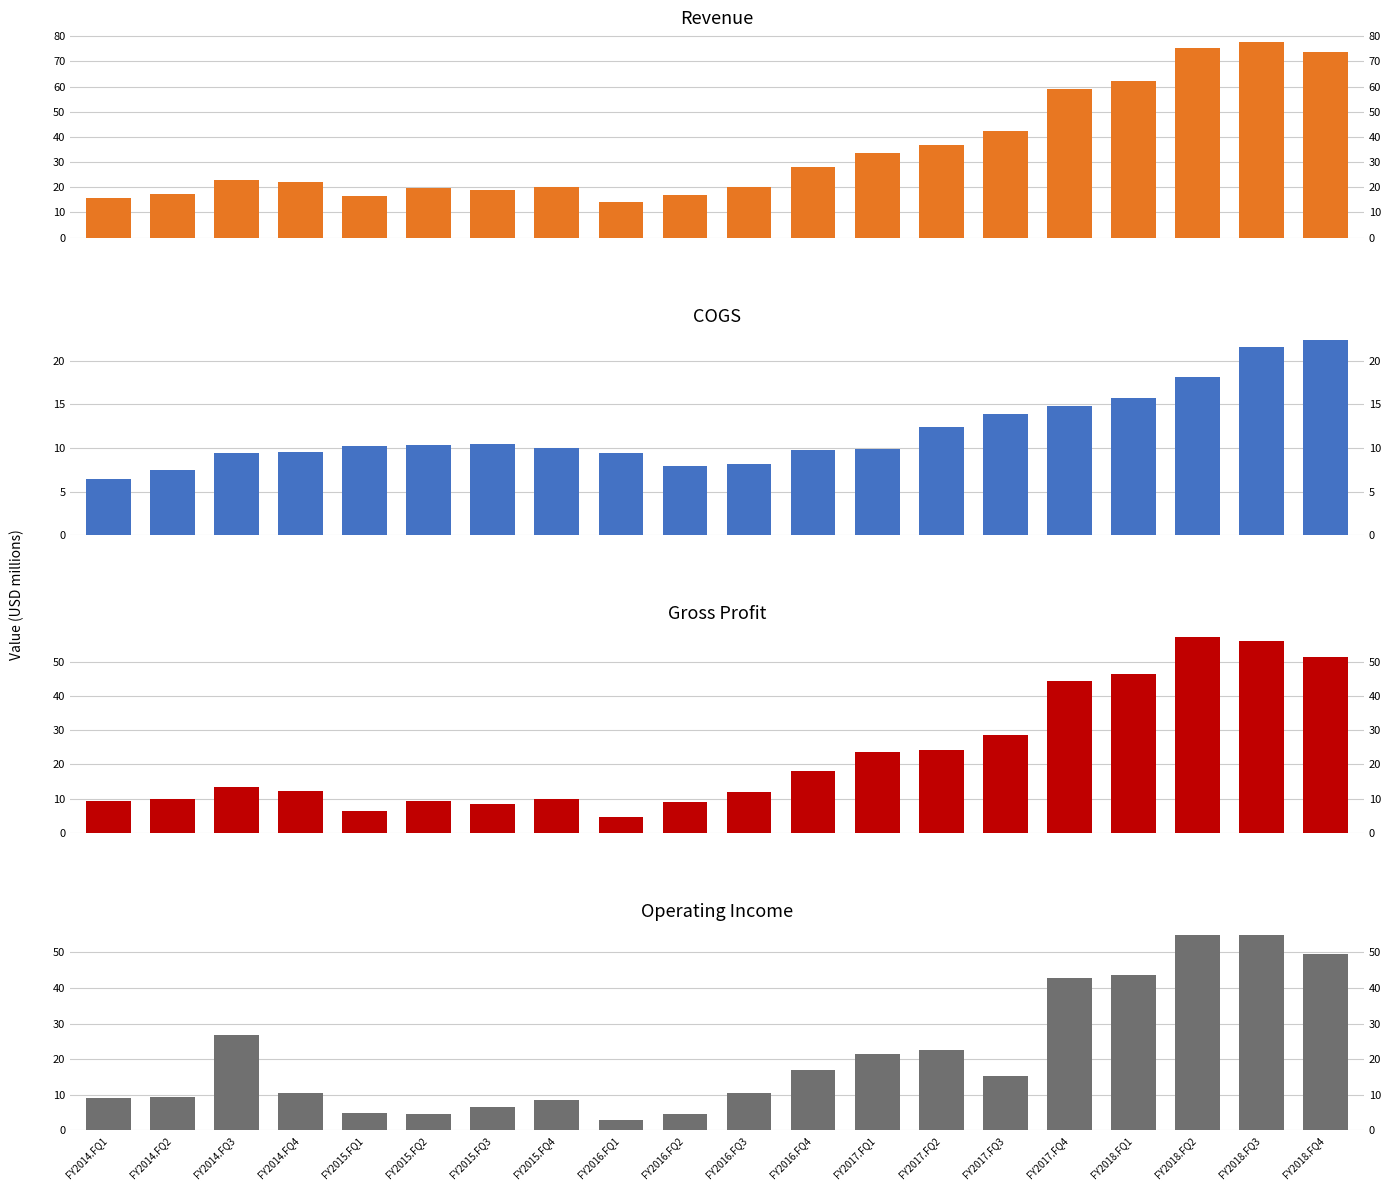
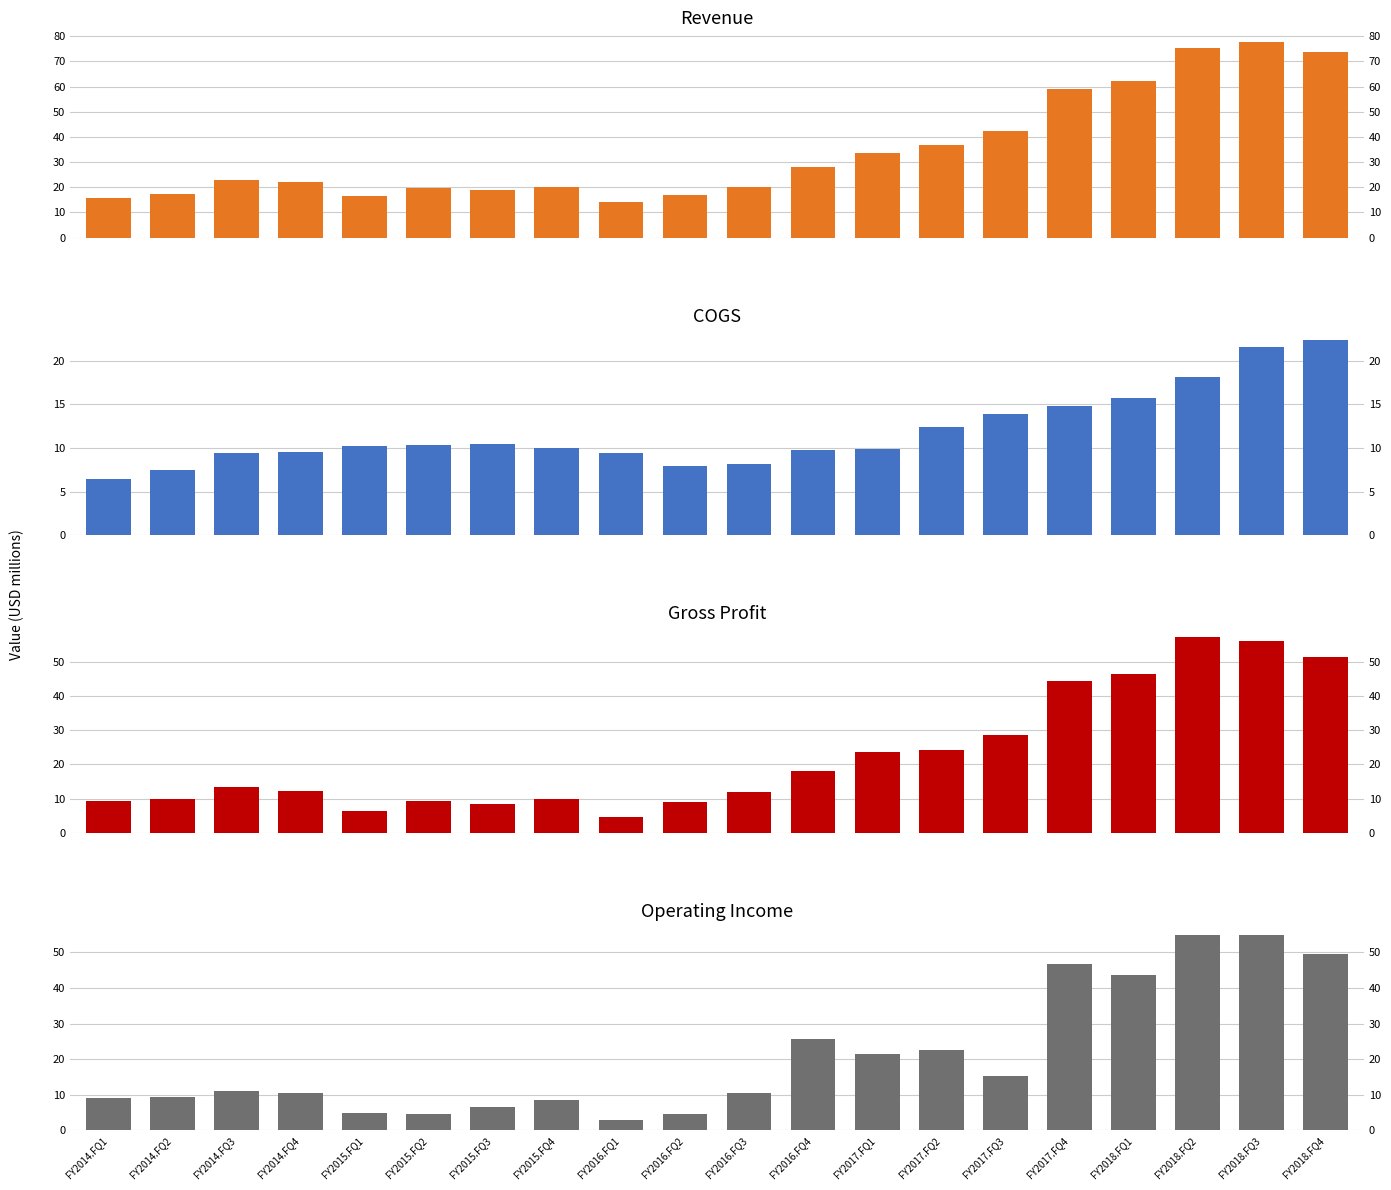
  {
    "Operating Income": {
      "FY2014.FQ1": 9,
      "FY2014.FQ2": 9,
-     "FY2014.FQ3": 27,
+     "FY2014.FQ3": 11,
      "FY2014.FQ4": 11,
      "FY2015.FQ1": 5,
      "FY2015.FQ2": 5,
      "FY2015.FQ3": 7,
      "FY2015.FQ4": 9,
      "FY2016.FQ1": 3,
      "FY2016.FQ2": 5,
      "FY2016.FQ3": 11,
-     "FY2016.FQ4": 17,
+     "FY2016.FQ4": 26,
      "FY2017.FQ1": 21,
      "FY2017.FQ2": 22,
      "FY2017.FQ3": 15,
-     "FY2017.FQ4": 43,
+     "FY2017.FQ4": 47,
      "FY2018.FQ1": 44,
      "FY2018.FQ2": 55,
      "FY2018.FQ3": 55,
      "FY2018.FQ4": 50
    }
  }
